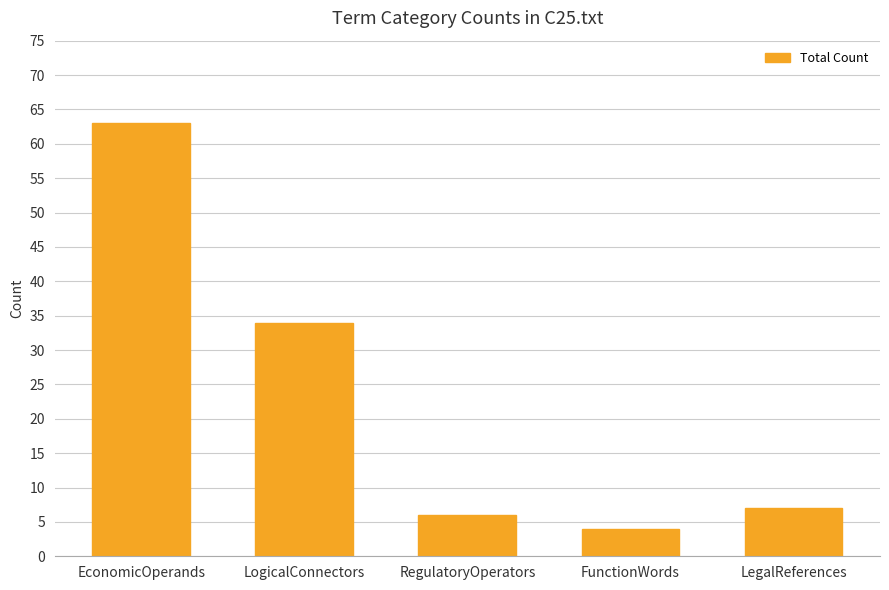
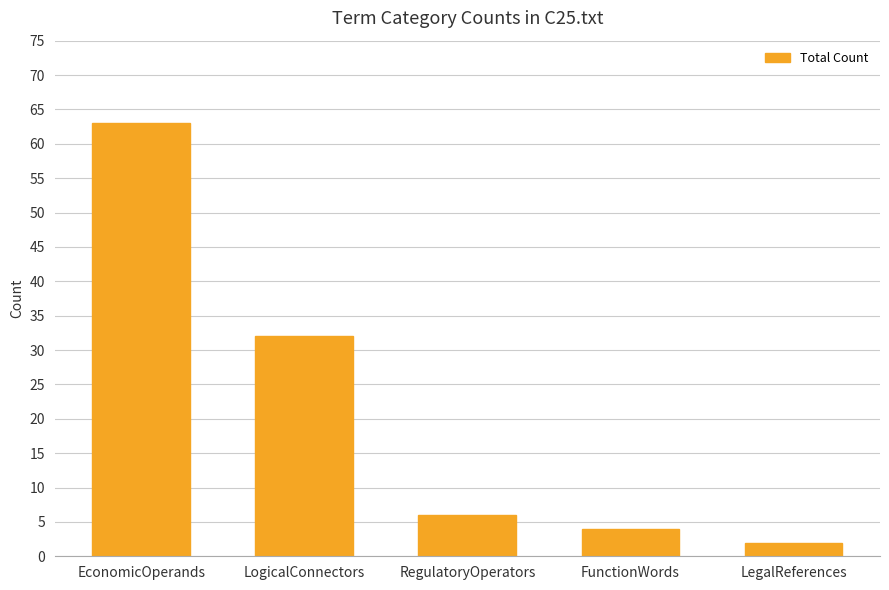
  {
    "EconomicOperands": 63,
-   "LogicalConnectors": 34,
+   "LogicalConnectors": 32,
    "RegulatoryOperators": 6,
    "FunctionWords": 4,
-   "LegalReferences": 7
+   "LegalReferences": 2
  }
